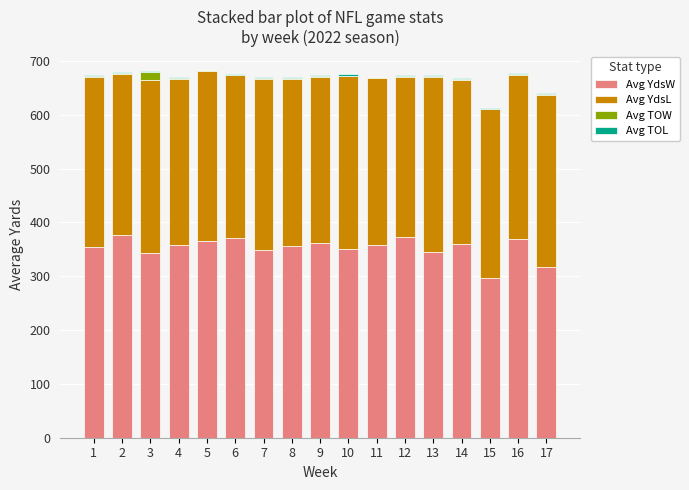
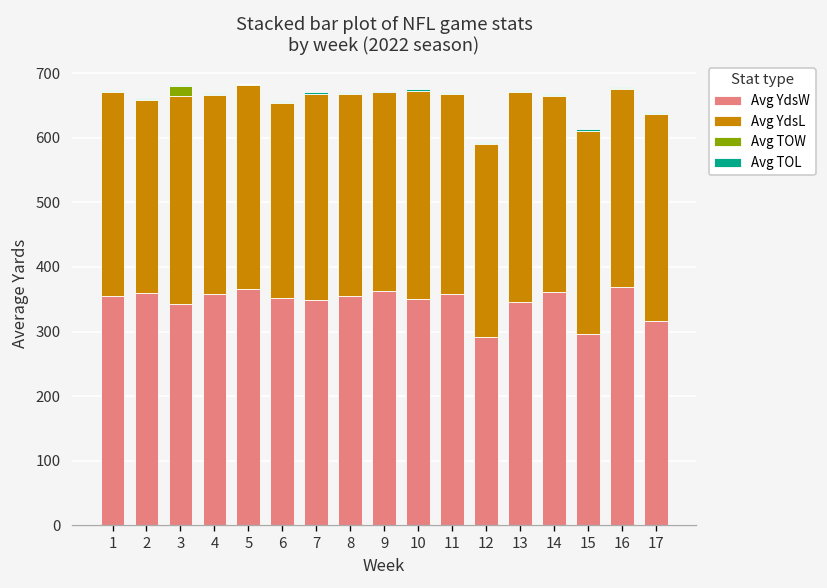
  {
    "Avg YdsW": {
      "1": 350,
-     "2": 380,
+     "2": 360,
      "3": 340,
      "4": 360,
      "5": 370,
-     "6": 370,
+     "6": 350,
      "7": 350,
      "8": 360,
      "9": 360,
      "10": 350,
      "11": 360,
-     "12": 370,
+     "12": 290,
      "13": 350,
      "14": 360,
      "15": 300,
      "16": 370,
      "17": 320
    },
    "Avg YdsL": {
      "1": 320,
      "2": 300,
      "3": 320,
      "4": 310,
      "5": 320,
      "6": 300,
      "7": 320,
      "8": 310,
      "9": 310,
      "10": 320,
      "11": 310,
      "12": 300,
      "13": 330,
      "14": 300,
      "15": 310,
      "16": 310,
      "17": 320
    },
    "Avg TOW": {
      "3": 20
    }
  }
